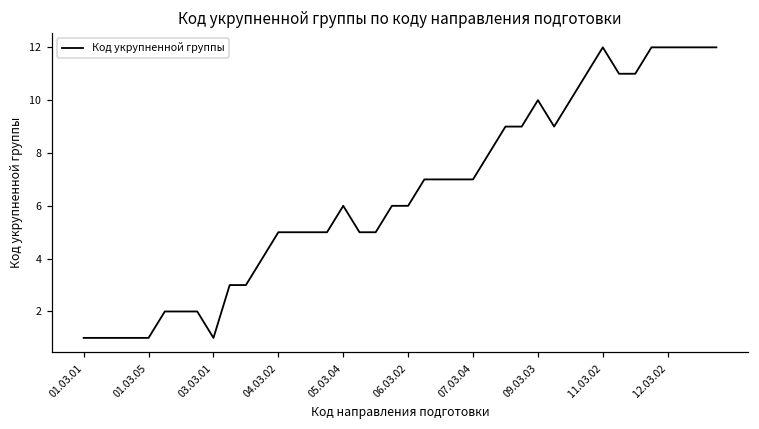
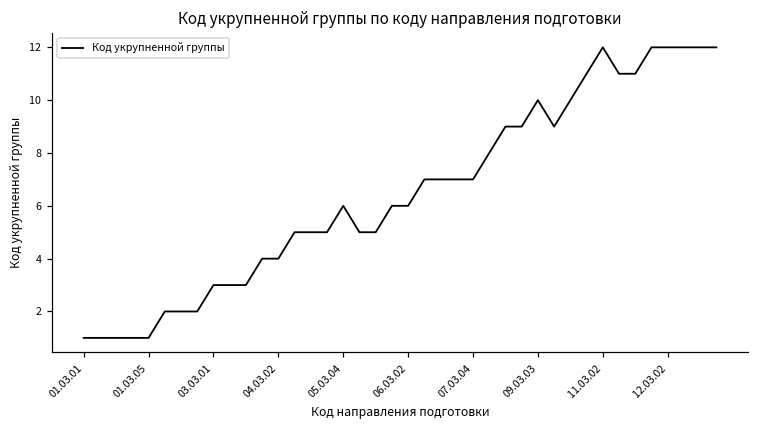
  {
    "01.03.01": 1,
    "01.03.05": 1,
-   "03.03.01": 1,
-   "04.03.02": 5,
+   "03.03.01": 3,
+   "04.03.02": 4,
    "05.03.04": 6,
    "06.03.02": 6,
    "07.03.04": 7,
    "09.03.03": 10,
    "11.03.02": 12,
    "12.03.02": 12
  }
